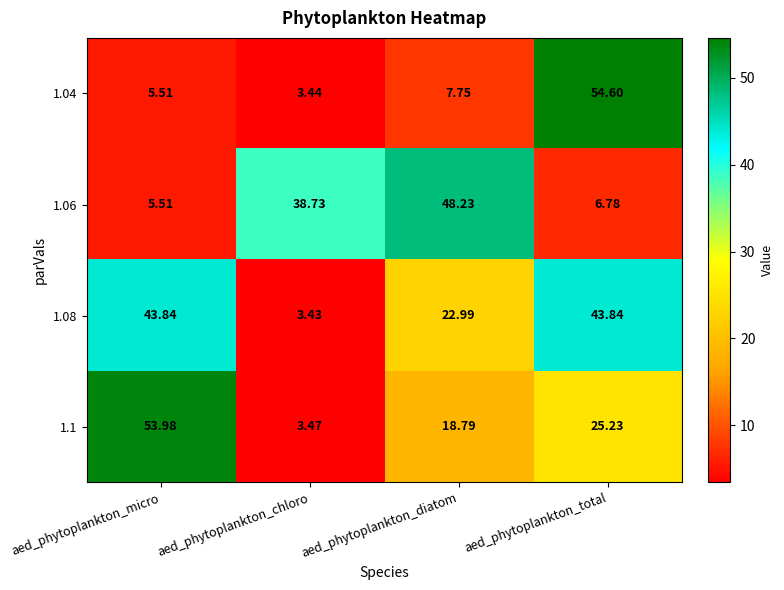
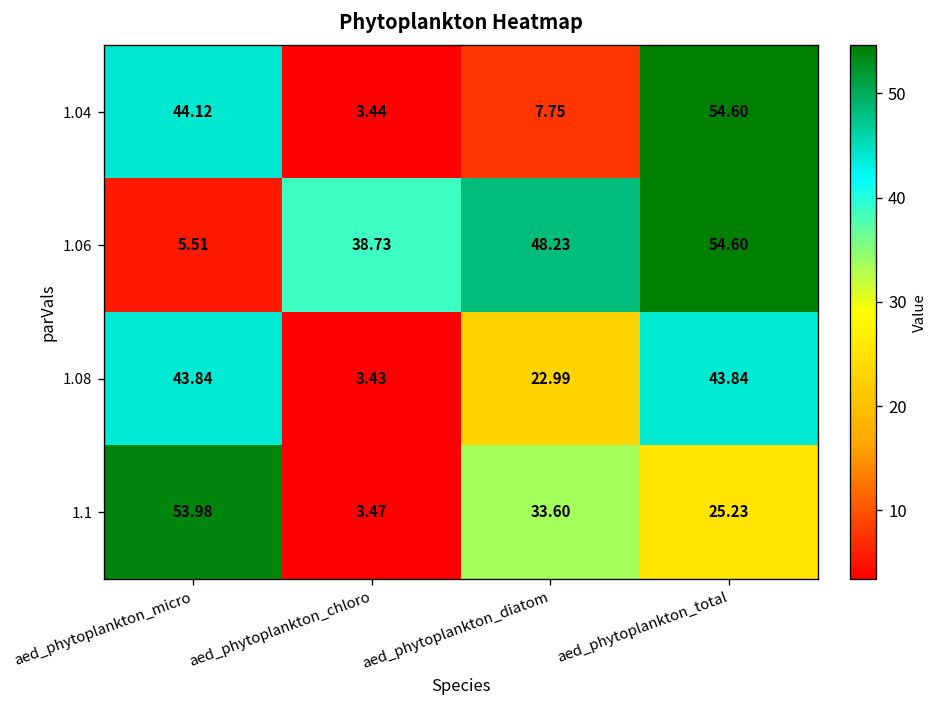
  {
    "1.04": {
-     "aed_phytoplankton_micro": 5.51,
+     "aed_phytoplankton_micro": 44.12,
      "aed_phytoplankton_chloro": 3.44,
      "aed_phytoplankton_diatom": 7.75,
      "aed_phytoplankton_total": 54.60
    },
    "1.06": {
      "aed_phytoplankton_micro": 5.51,
      "aed_phytoplankton_chloro": 38.73,
      "aed_phytoplankton_diatom": 48.23,
-     "aed_phytoplankton_total": 6.78
+     "aed_phytoplankton_total": 54.60
    },
    "1.08": {
      "aed_phytoplankton_micro": 43.84,
      "aed_phytoplankton_chloro": 3.43,
      "aed_phytoplankton_diatom": 22.99,
      "aed_phytoplankton_total": 43.84
    },
    "1.1": {
      "aed_phytoplankton_micro": 53.98,
      "aed_phytoplankton_chloro": 3.47,
-     "aed_phytoplankton_diatom": 18.79,
+     "aed_phytoplankton_diatom": 33.60,
      "aed_phytoplankton_total": 25.23
    }
  }
